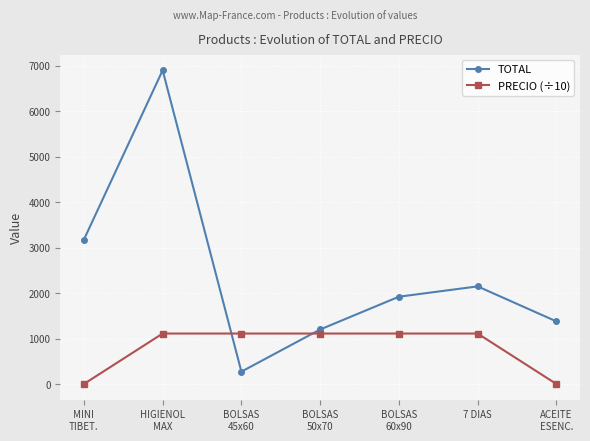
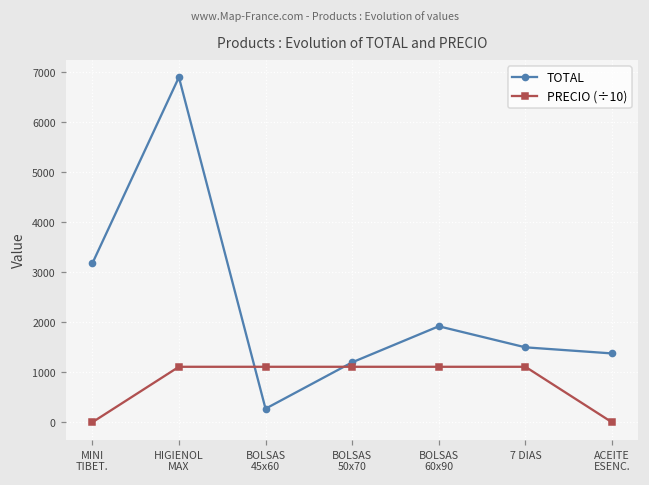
  {
    "TOTAL": {
      "MINI TIBET.": 3200,
      "HIGIENOL MAX": 6900,
      "BOLSAS 45x60": 300,
      "BOLSAS 50x70": 1200,
      "BOLSAS 60x90": 1900,
-     "7 DIAS": 2100,
+     "7 DIAS": 1500,
      "ACEITE ESENC.": 1400
    },
    "PRECIO (÷10)": {
      "MINI TIBET.": 0,
      "HIGIENOL MAX": 1100,
      "BOLSAS 45x60": 1100,
      "BOLSAS 50x70": 1100,
      "BOLSAS 60x90": 1100,
      "7 DIAS": 1100,
      "ACEITE ESENC.": 0
    }
  }
